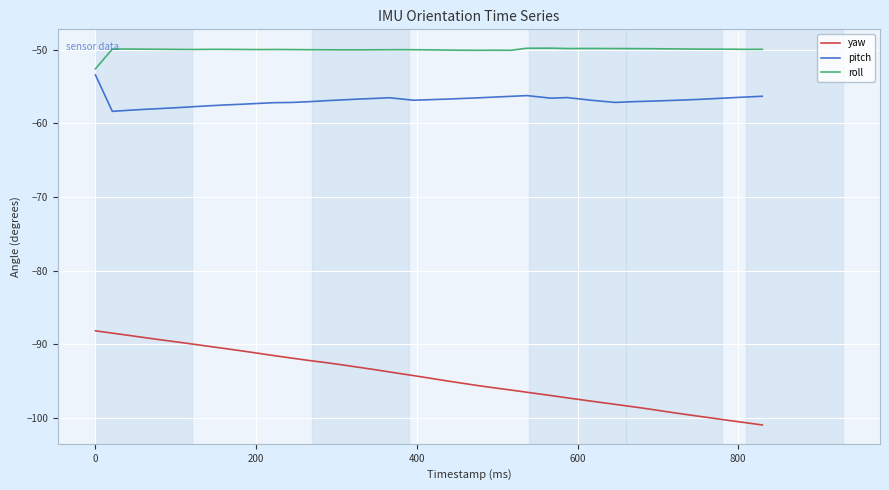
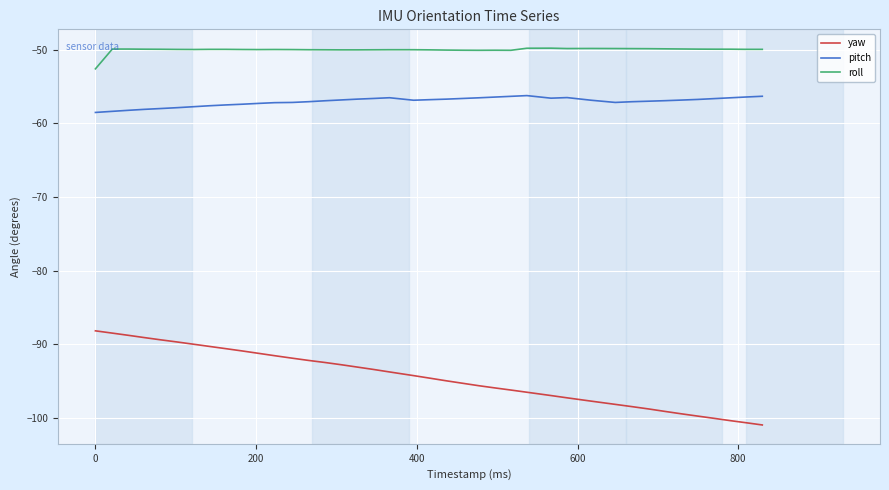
  {
    "yaw": {
      "0": -88
    },
    "pitch": {
-     "0": -53
+     "0": -59
    },
    "roll": {
      "0": -53
    }
  }
